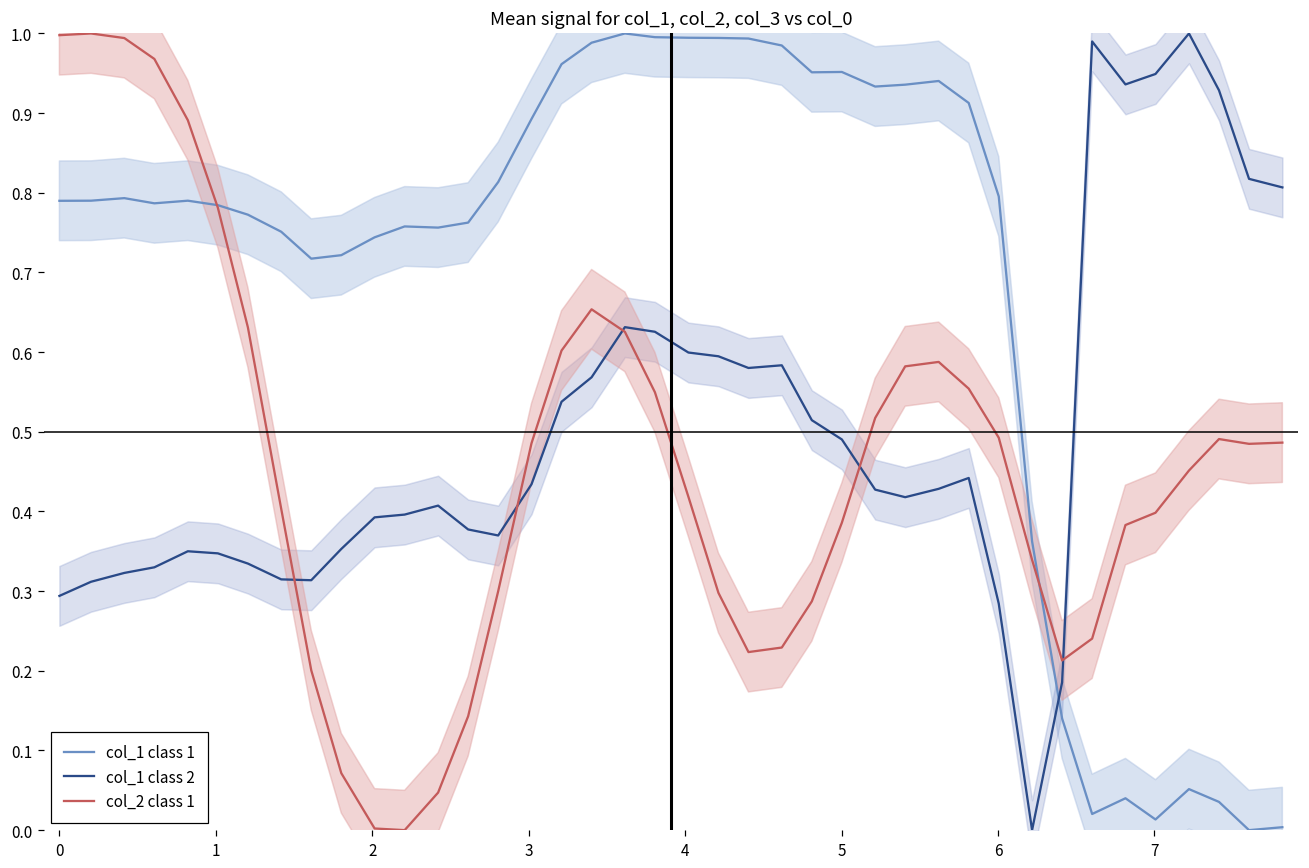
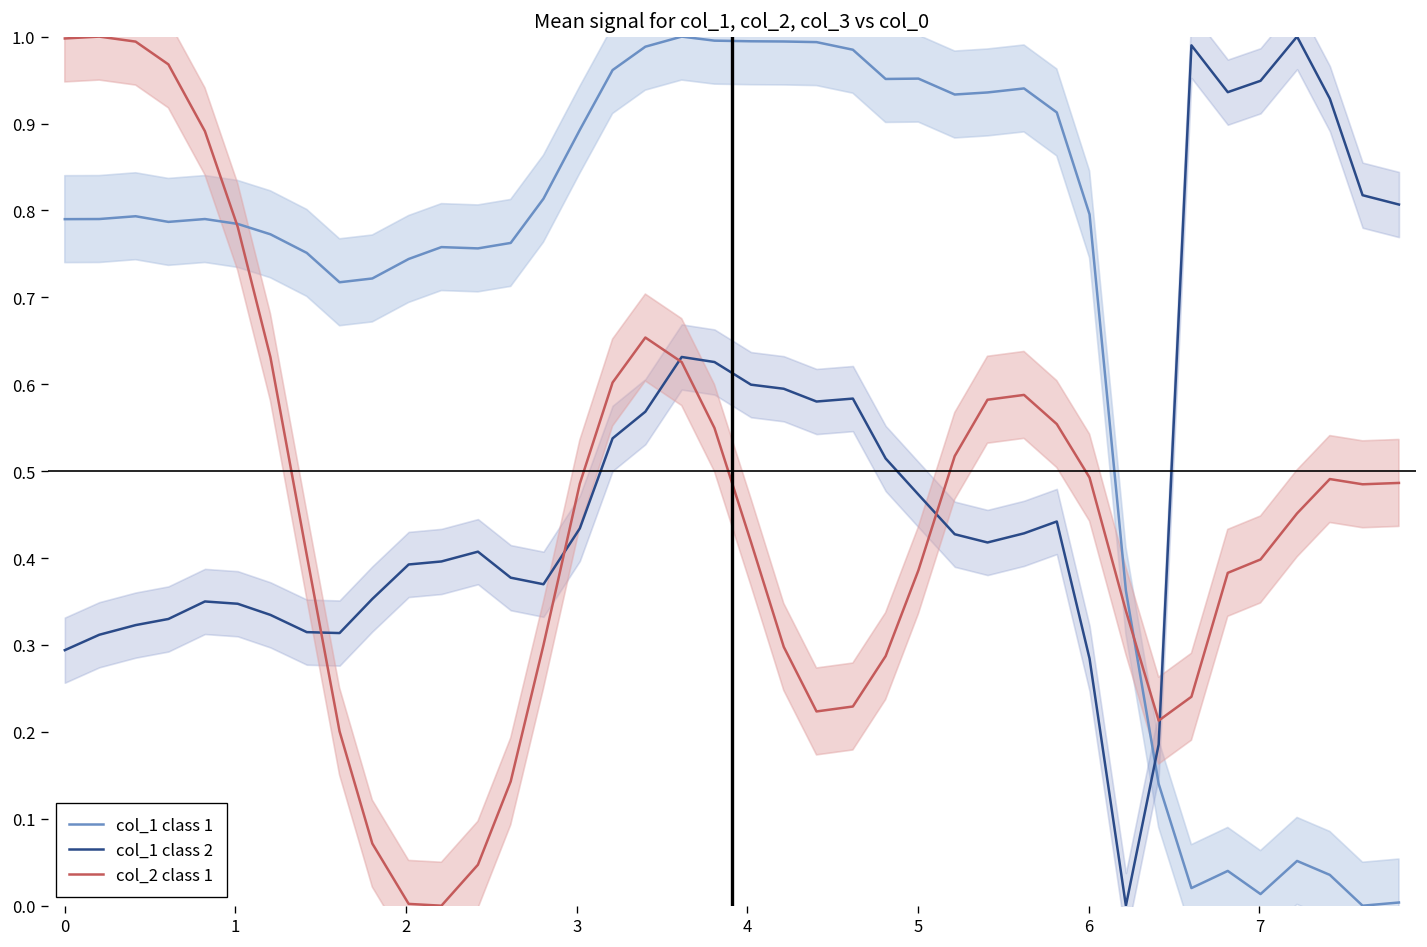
  {
    "col_1 class 2": {
      "0": 0.29,
-     "5": 0.49
+     "5": 0.47
    },
    "col_2 class 1": {
      "0": 1.00,
      "5": 0.39
    }
  }
